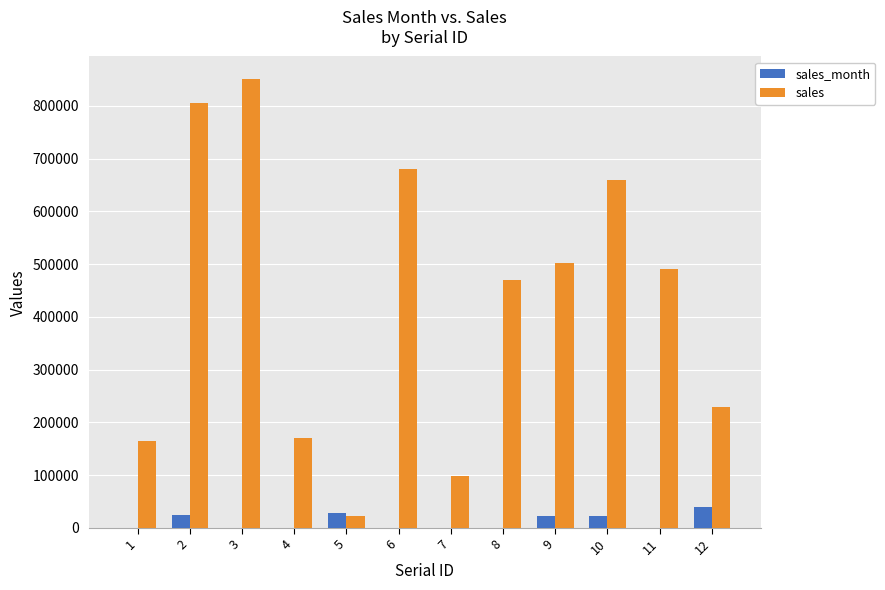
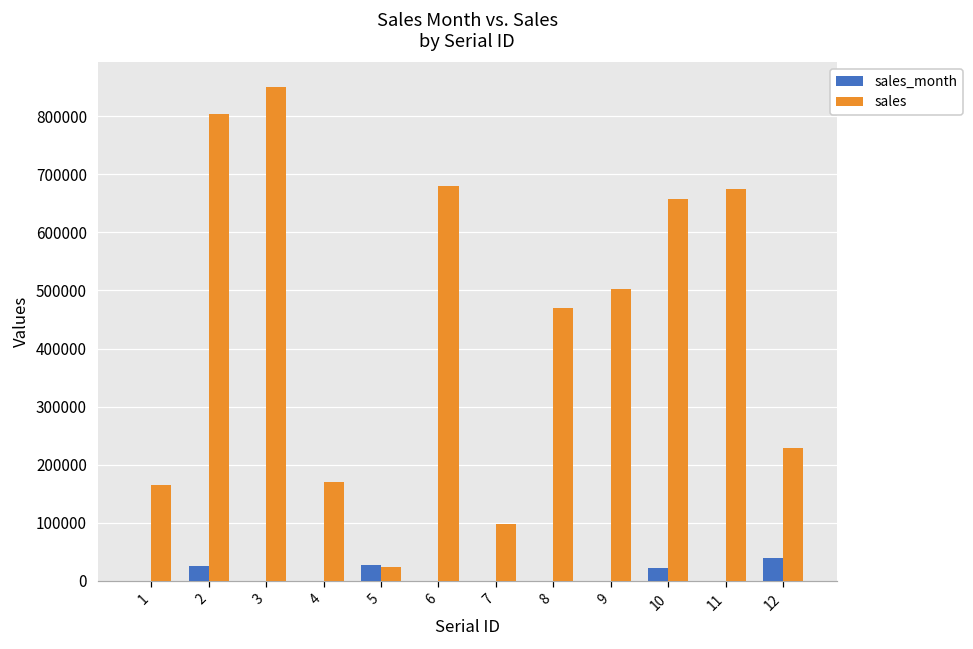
  {
    "sales_month": {
      "2": 20000,
      "5": 30000,
-     "9": 20000,
+     "9": 0,
      "10": 20000,
      "12": 40000
    },
    "sales": {
      "1": 170000,
      "2": 800000,
      "3": 850000,
      "4": 170000,
      "5": 20000,
      "6": 680000,
      "7": 100000,
      "8": 470000,
      "9": 500000,
      "10": 660000,
-     "11": 490000,
+     "11": 670000,
      "12": 230000
    }
  }
